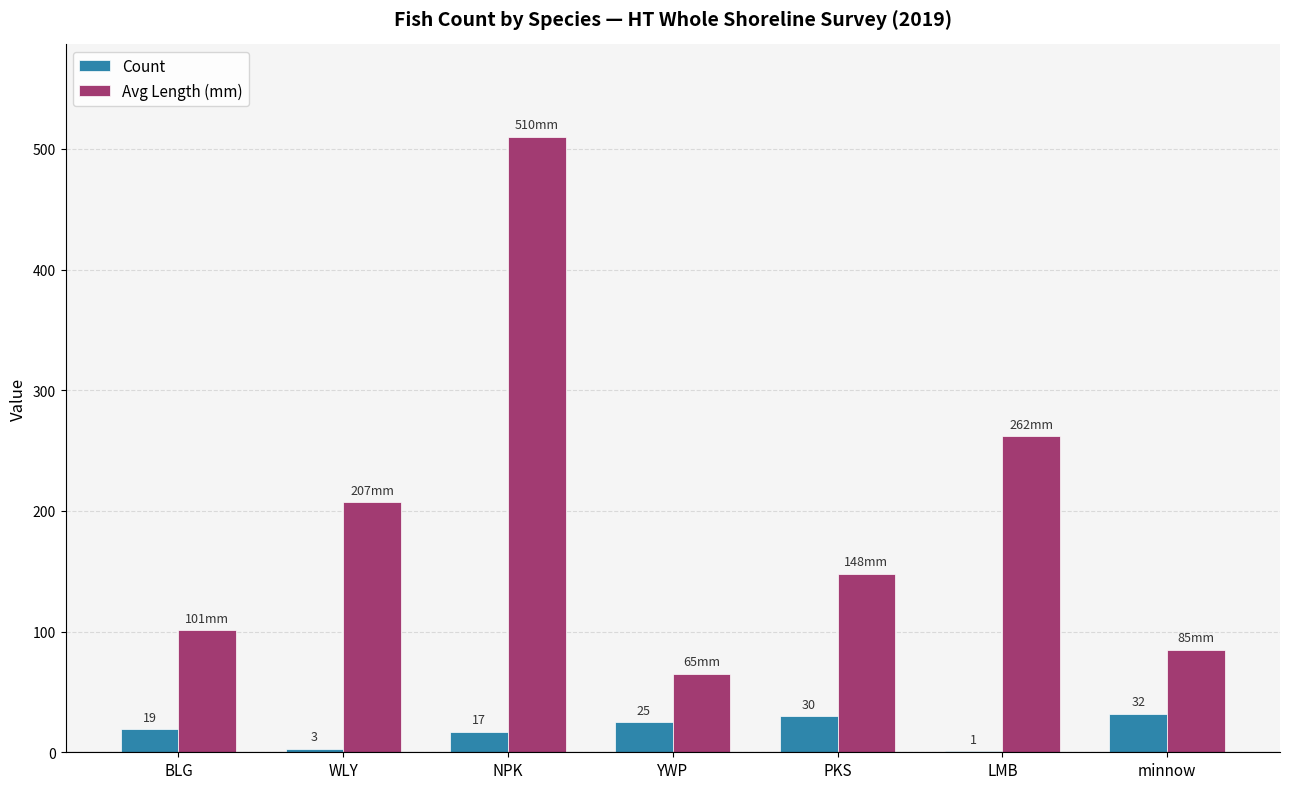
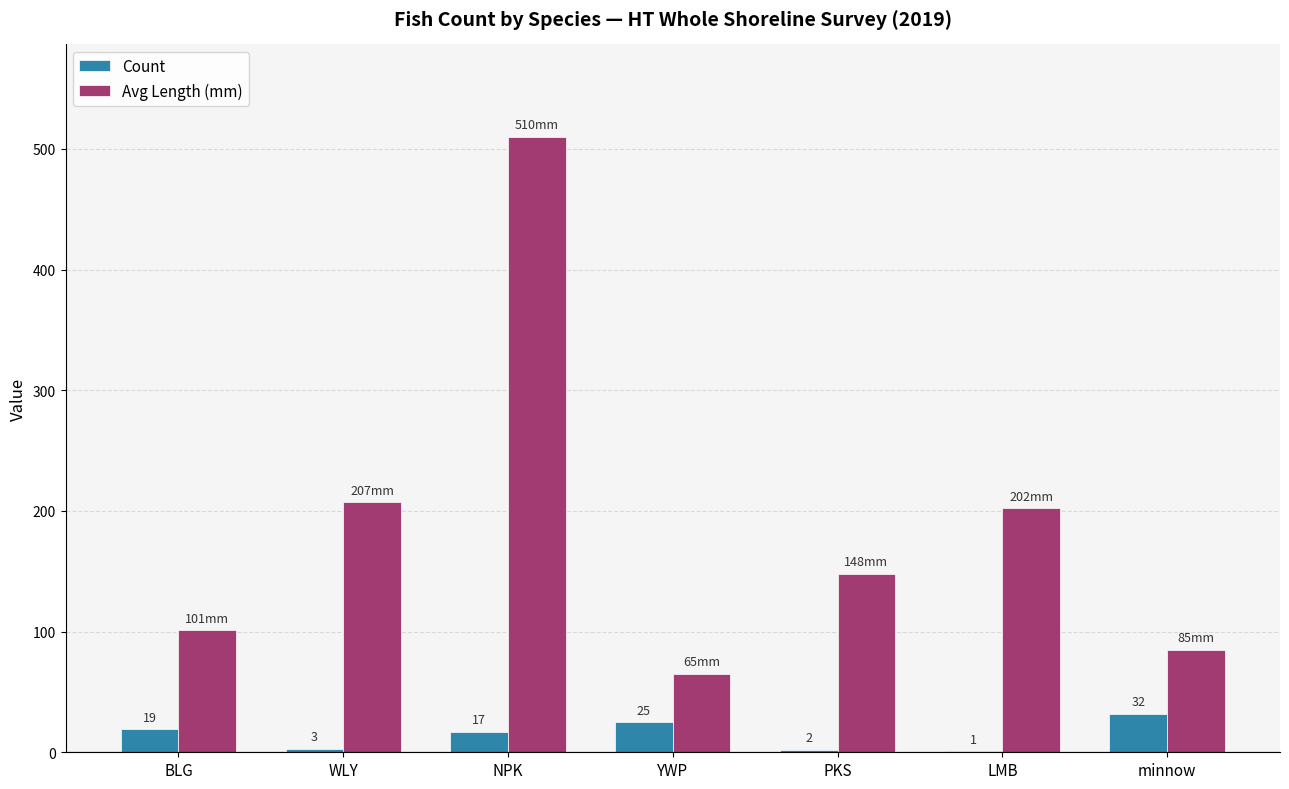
  {
    "Count": {
      "BLG": 19,
      "WLY": 3,
      "NPK": 17,
      "YWP": 25,
-     "PKS": 30,
+     "PKS": 2,
      "LMB": 1,
      "minnow": 32
    },
    "Avg Length (mm)": {
      "BLG": 101,
      "WLY": 207,
      "NPK": 510,
      "YWP": 65,
      "PKS": 148,
-     "LMB": 262,
+     "LMB": 202,
      "minnow": 85
    }
  }
